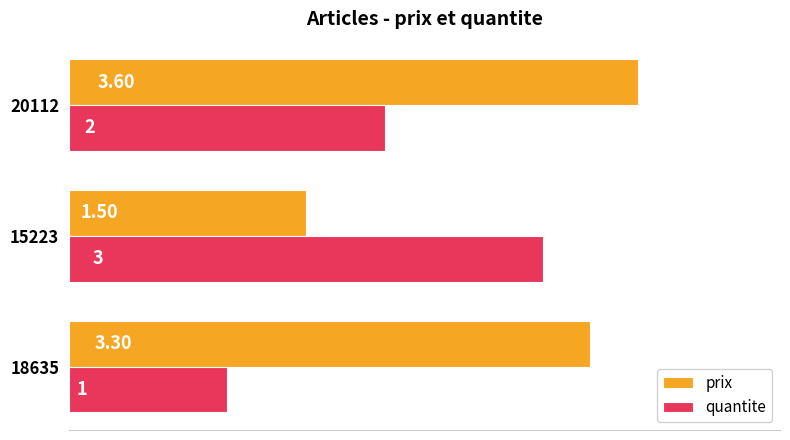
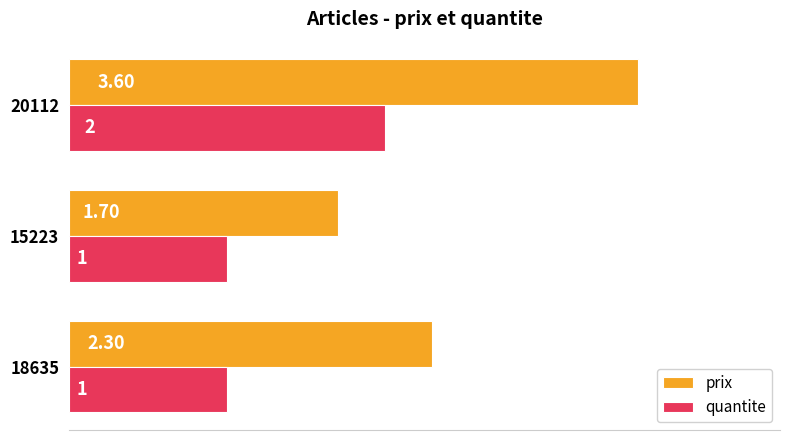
  {
    "prix": {
      "20112": 3.60,
-     "15223": 1.50,
-     "18635": 3.30
+     "15223": 1.70,
+     "18635": 2.30
    },
    "quantite": {
      "20112": 2,
-     "15223": 3,
+     "15223": 1,
      "18635": 1
    }
  }
